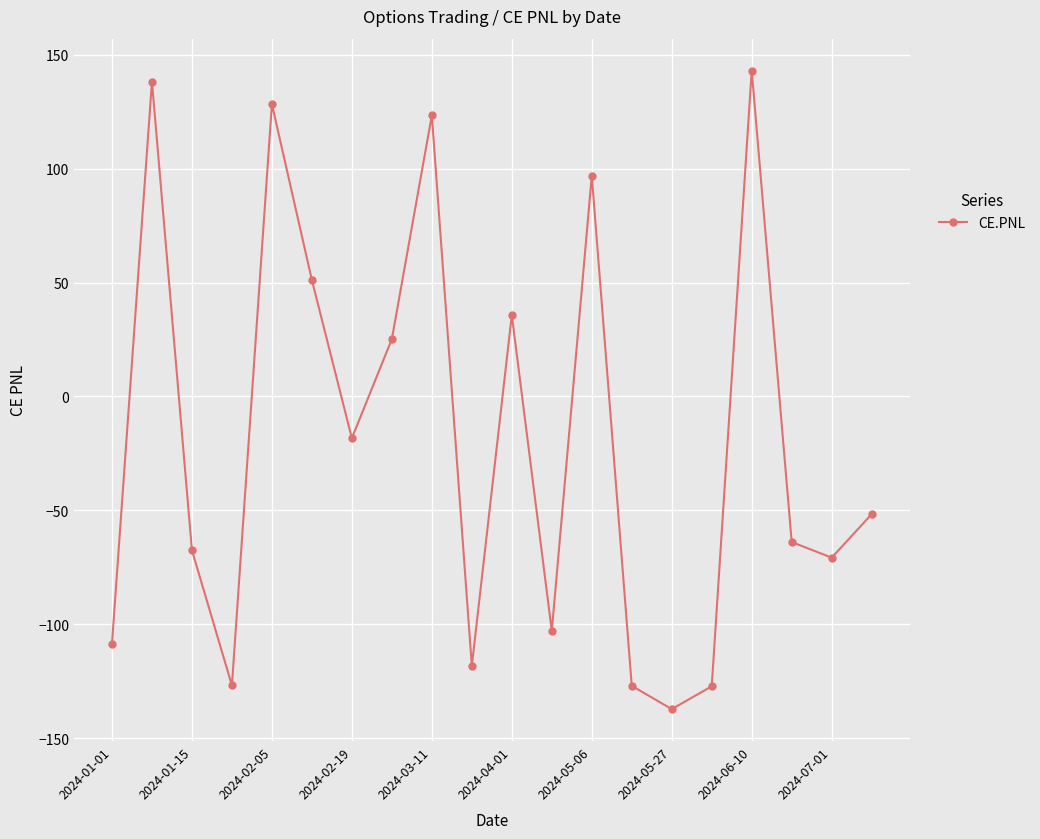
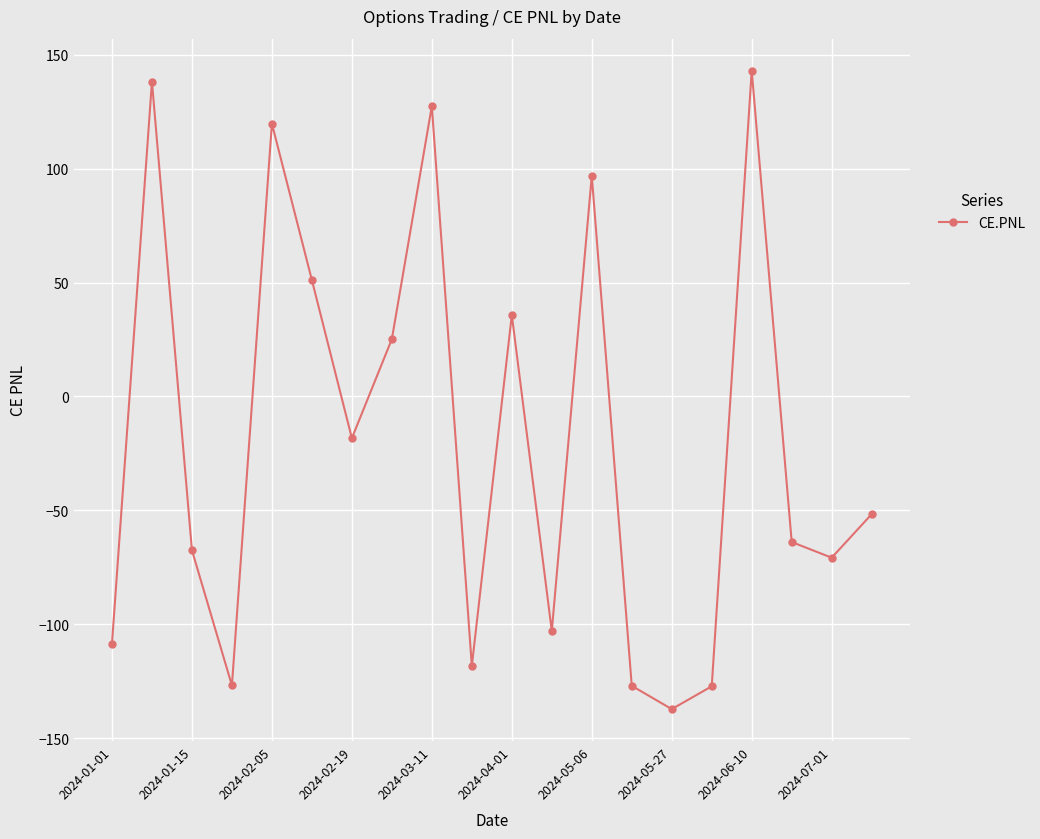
  {
    "2024-01-01": -109,
    "2024-01-15": -67,
-   "2024-02-05": 128,
+   "2024-02-05": 120,
    "2024-02-19": -18,
-   "2024-03-11": 123,
+   "2024-03-11": 127,
    "2024-04-01": 36,
    "2024-05-06": 97,
    "2024-05-27": -137,
    "2024-06-10": 143,
    "2024-07-01": -71
  }
